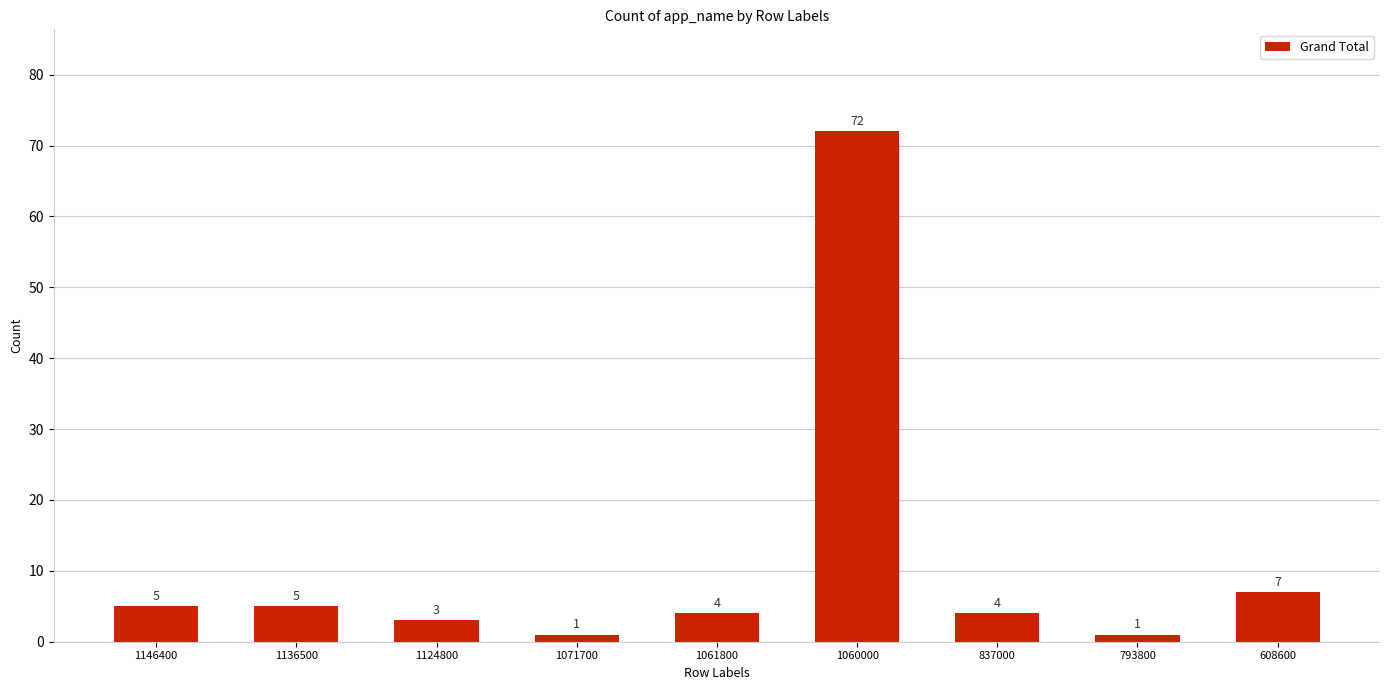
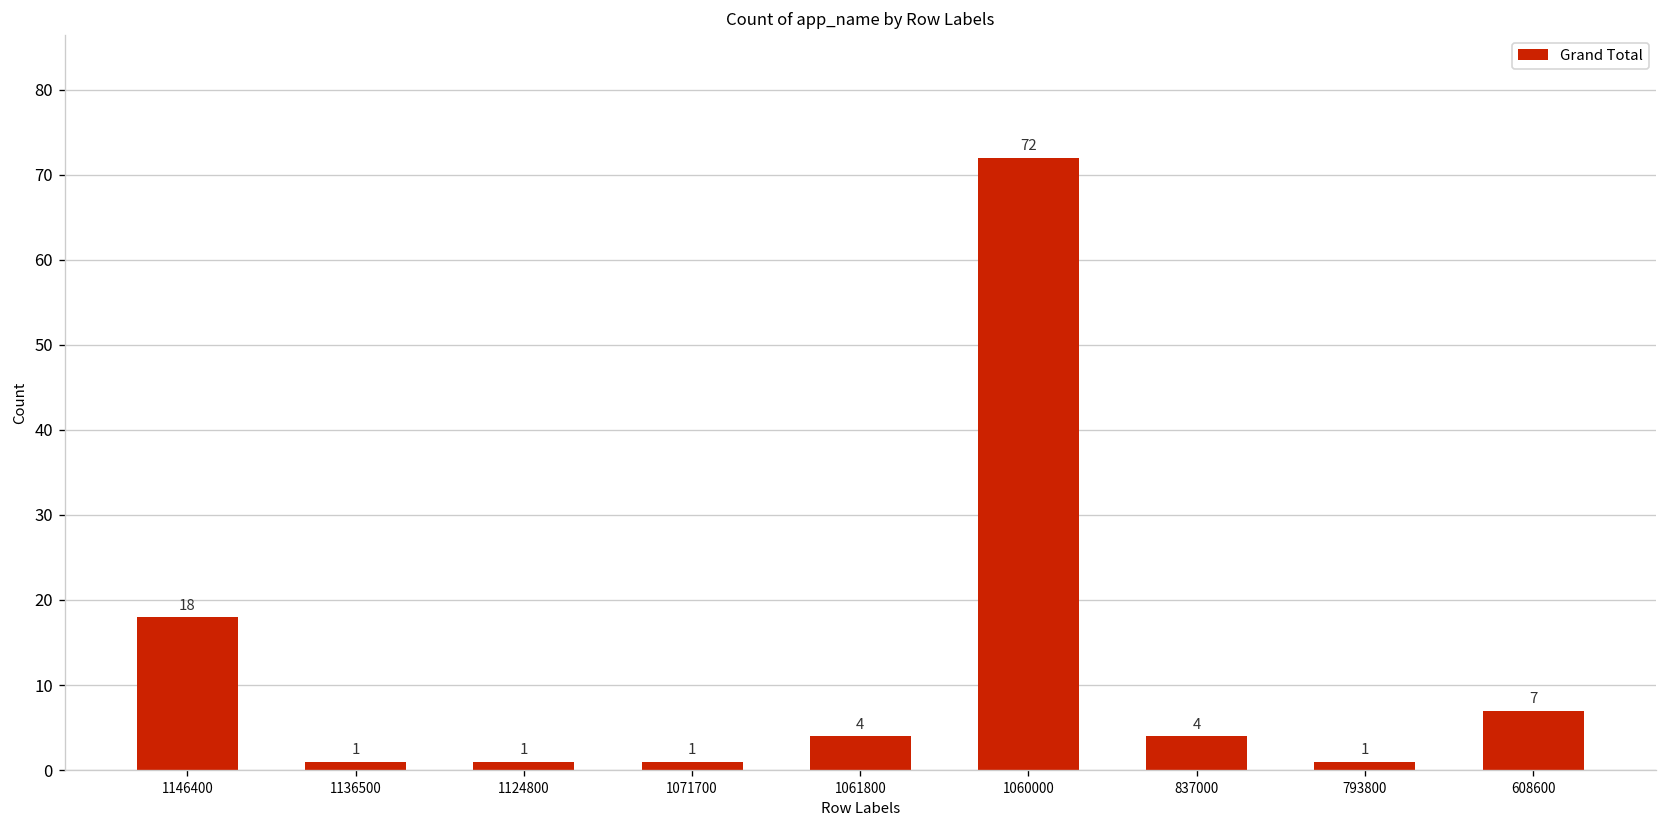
  {
-   "1146400": 5,
-   "1136500": 5,
-   "1124800": 3,
+   "1146400": 18,
+   "1136500": 1,
+   "1124800": 1,
    "1071700": 1,
    "1061800": 4,
    "1060000": 72,
    "837000": 4,
    "793800": 1,
    "608600": 7
  }
